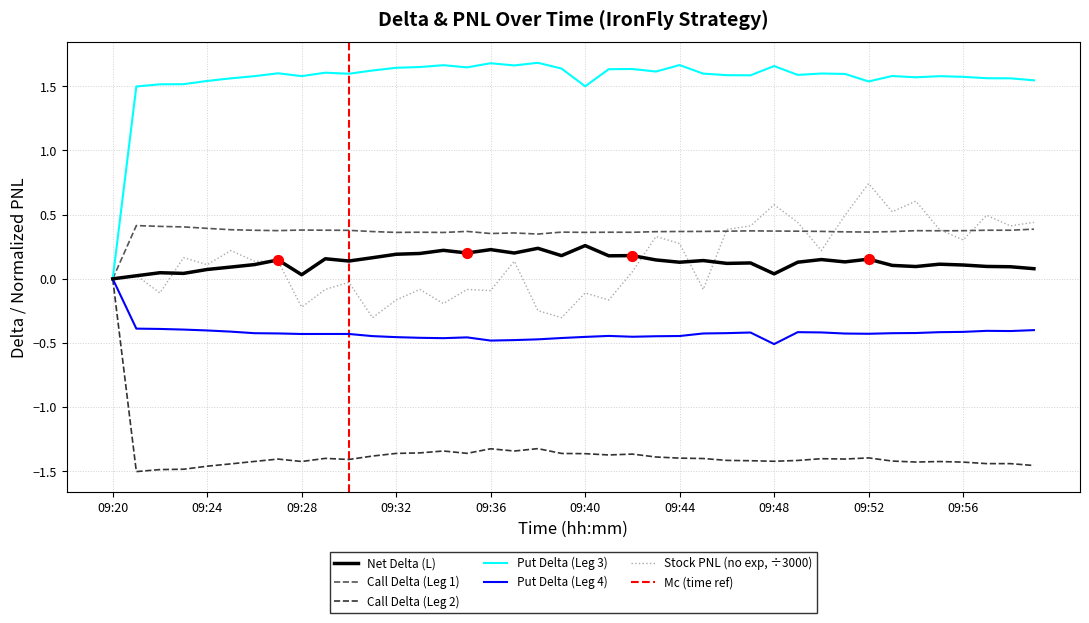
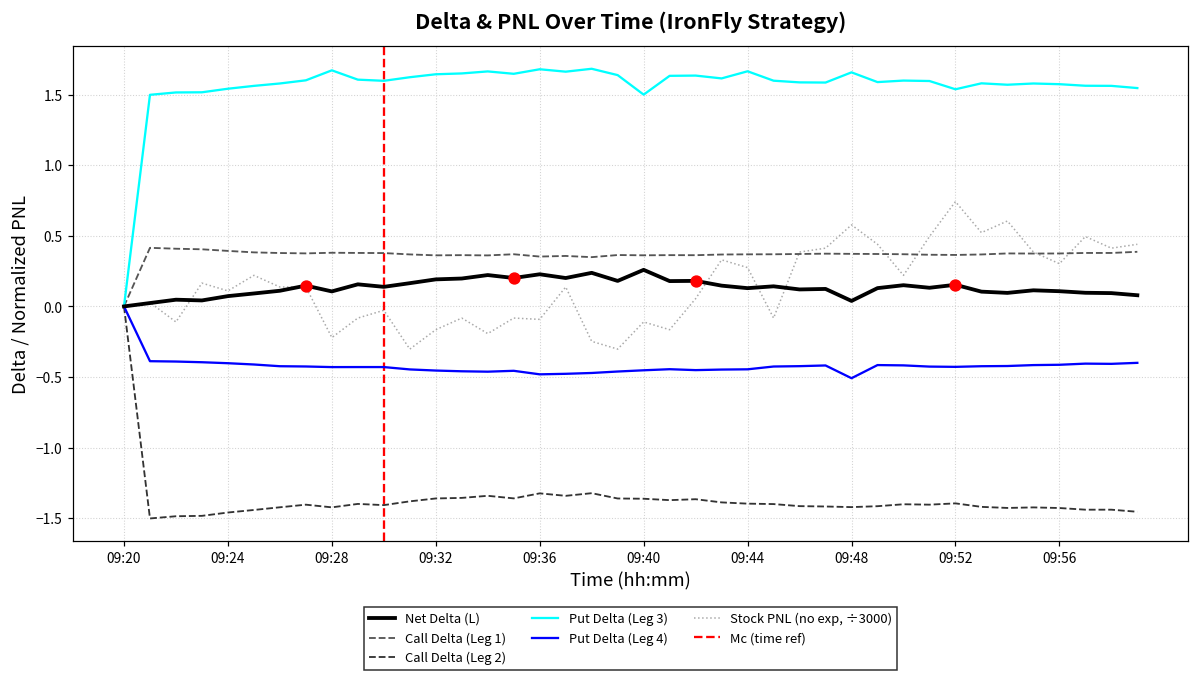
  {
    "Net Delta (L)": {
      "09:24": 0.07,
-     "09:28": 0.03,
+     "09:28": 0.11,
      "09:32": 0.19,
      "09:36": 0.23,
      "09:40": 0.26,
      "09:44": 0.13,
      "09:48": 0.04,
      "09:56": 0.11
    },
    "Put Delta (Leg 3)": {
      "09:24": 1.54,
-     "09:28": 1.58,
+     "09:28": 1.67,
      "09:32": 1.64,
      "09:36": 1.68,
      "09:40": 1.50,
      "09:44": 1.67,
      "09:48": 1.66,
      "09:52": 1.54,
      "09:56": 1.57
    },
    "Put Delta (Leg 4)": {
      "09:24": -0.40,
      "09:28": -0.43,
      "09:32": -0.45,
      "09:36": -0.48,
      "09:40": -0.45,
      "09:44": -0.45,
      "09:48": -0.51,
      "09:52": -0.43,
      "09:56": -0.41
    },
    "Stock PNL (no exp, ÷3000)": {
      "09:24": 0.11,
      "09:28": -0.22,
      "09:32": -0.17,
      "09:36": -0.09,
      "09:40": -0.11,
      "09:44": 0.28,
      "09:48": 0.58,
      "09:52": 0.74,
      "09:56": 0.30
    }
  }
